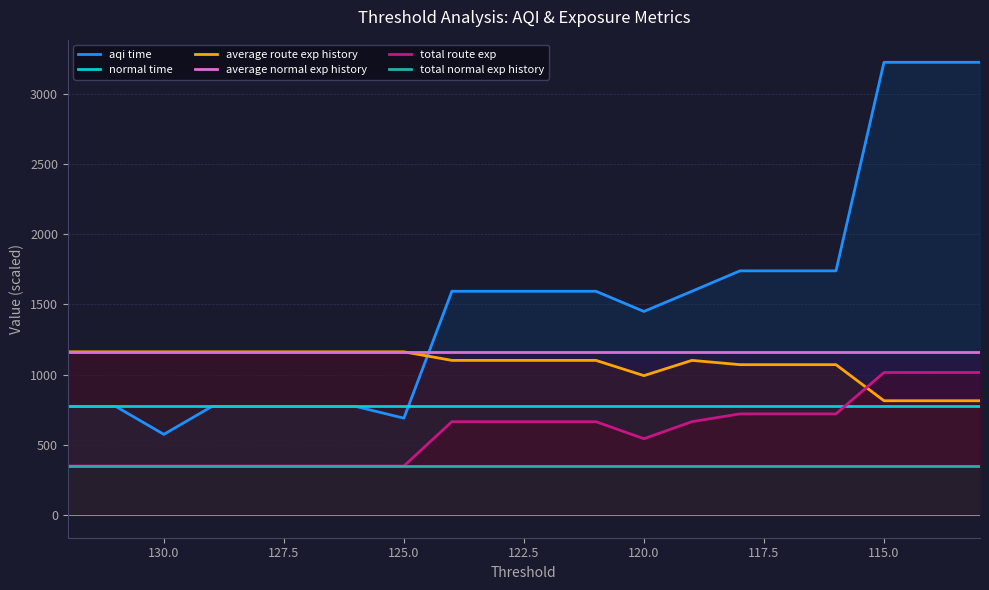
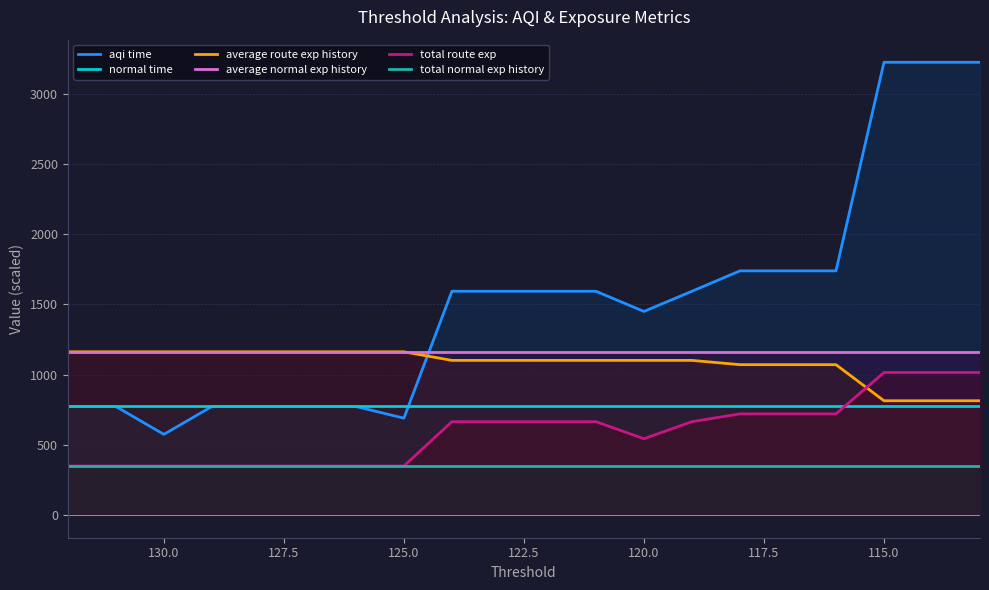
  {
    "aqi time": {
      "130.0": 570,
      "125.0": 690,
      "120.0": 1450,
      "115.0": 3220
    },
    "average route exp history": {
-     "120.0": 990,
+     "120.0": 1100,
      "115.0": 810
    },
    "average normal exp history": {
      "120.0": 1160,
      "115.0": 1160
    },
    "total route exp": {
      "120.0": 540,
      "115.0": 1010
    }
  }
